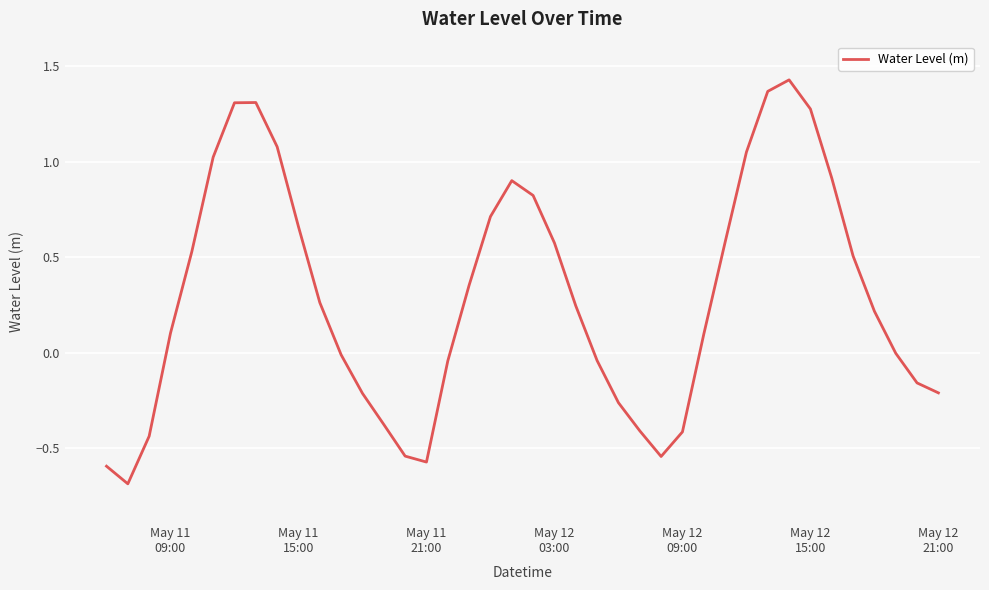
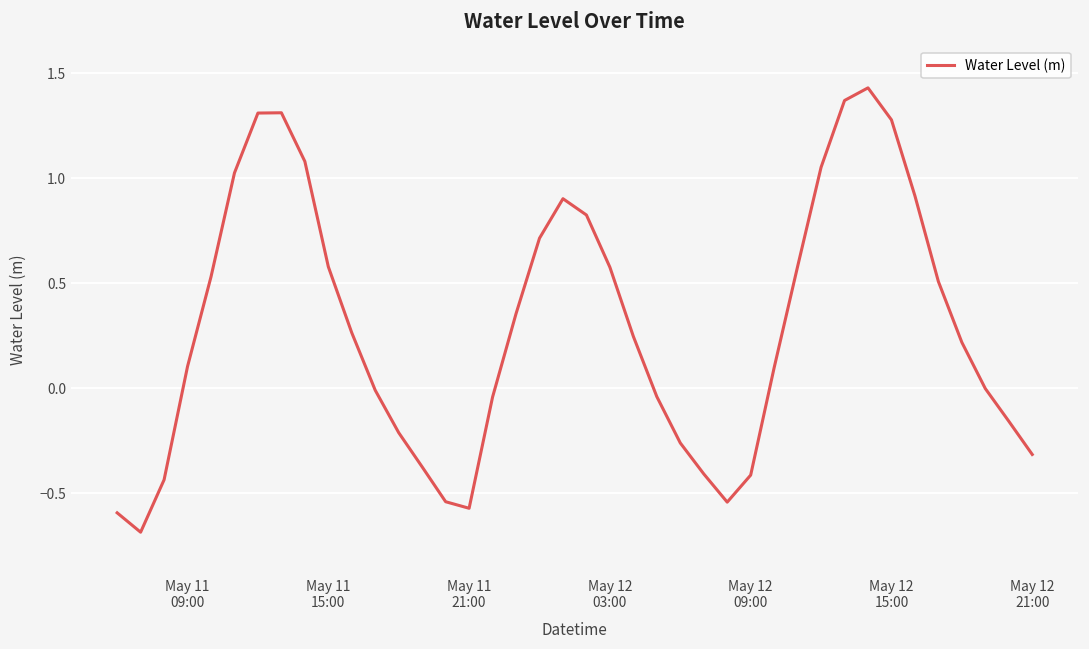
  {
    "May 11 09:00": 0.10,
-   "May 11 15:00": 0.66,
+   "May 11 15:00": 0.58,
    "May 11 21:00": -0.57,
    "May 12 03:00": 0.58,
    "May 12 09:00": -0.41,
    "May 12 15:00": 1.28,
-   "May 12 21:00": -0.21
+   "May 12 21:00": -0.32
  }
